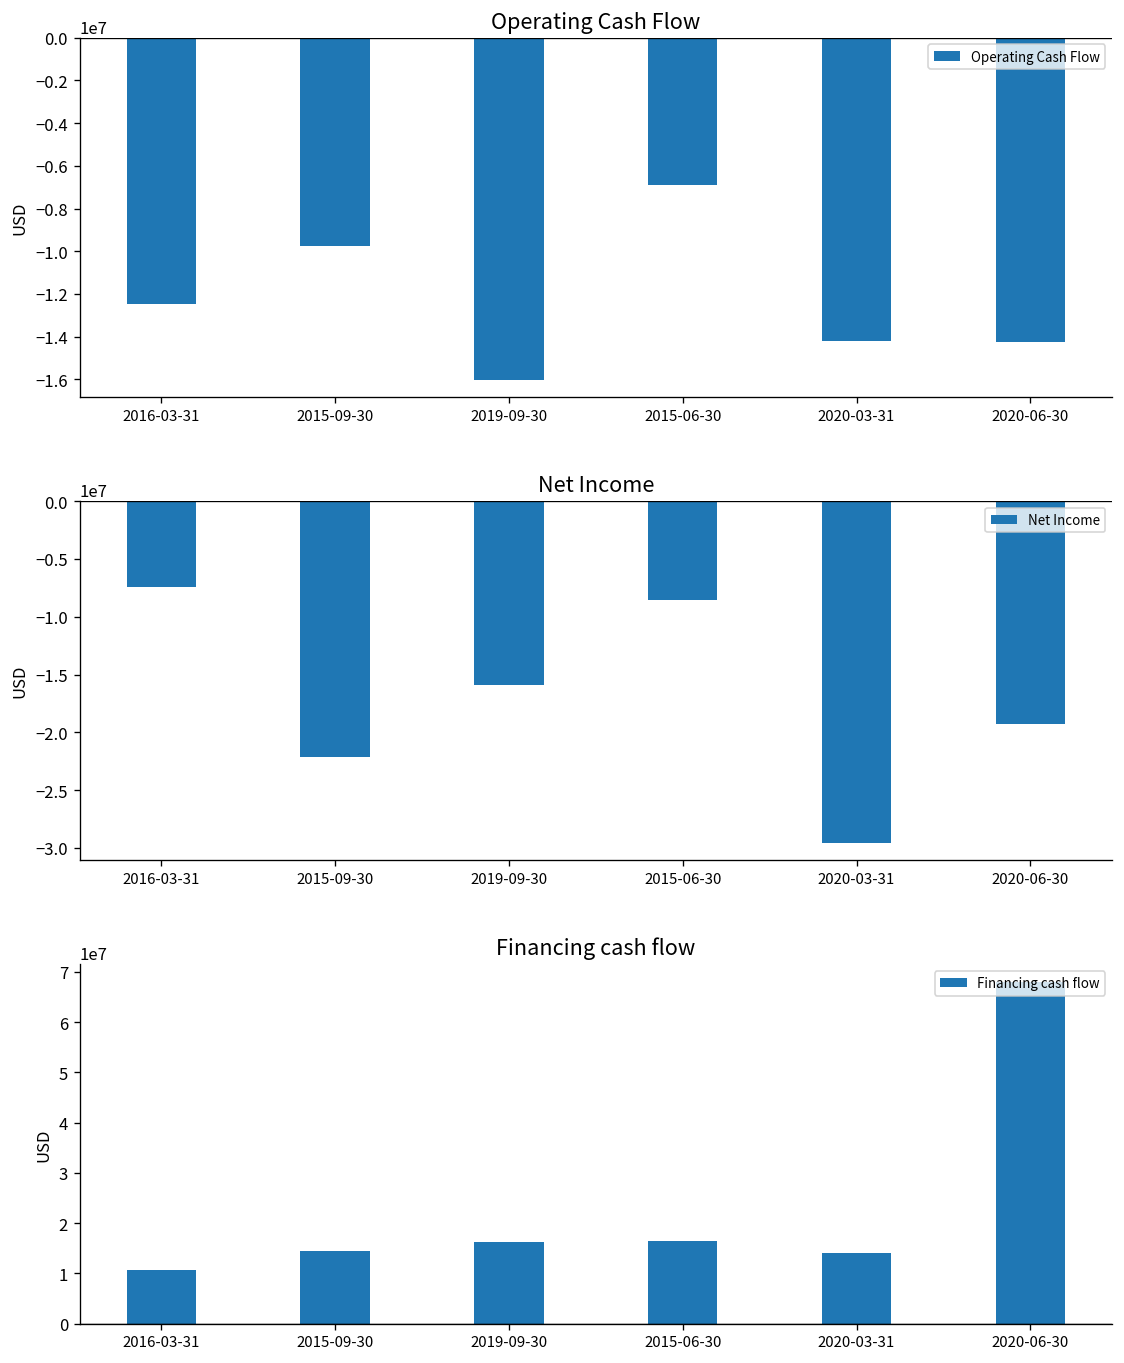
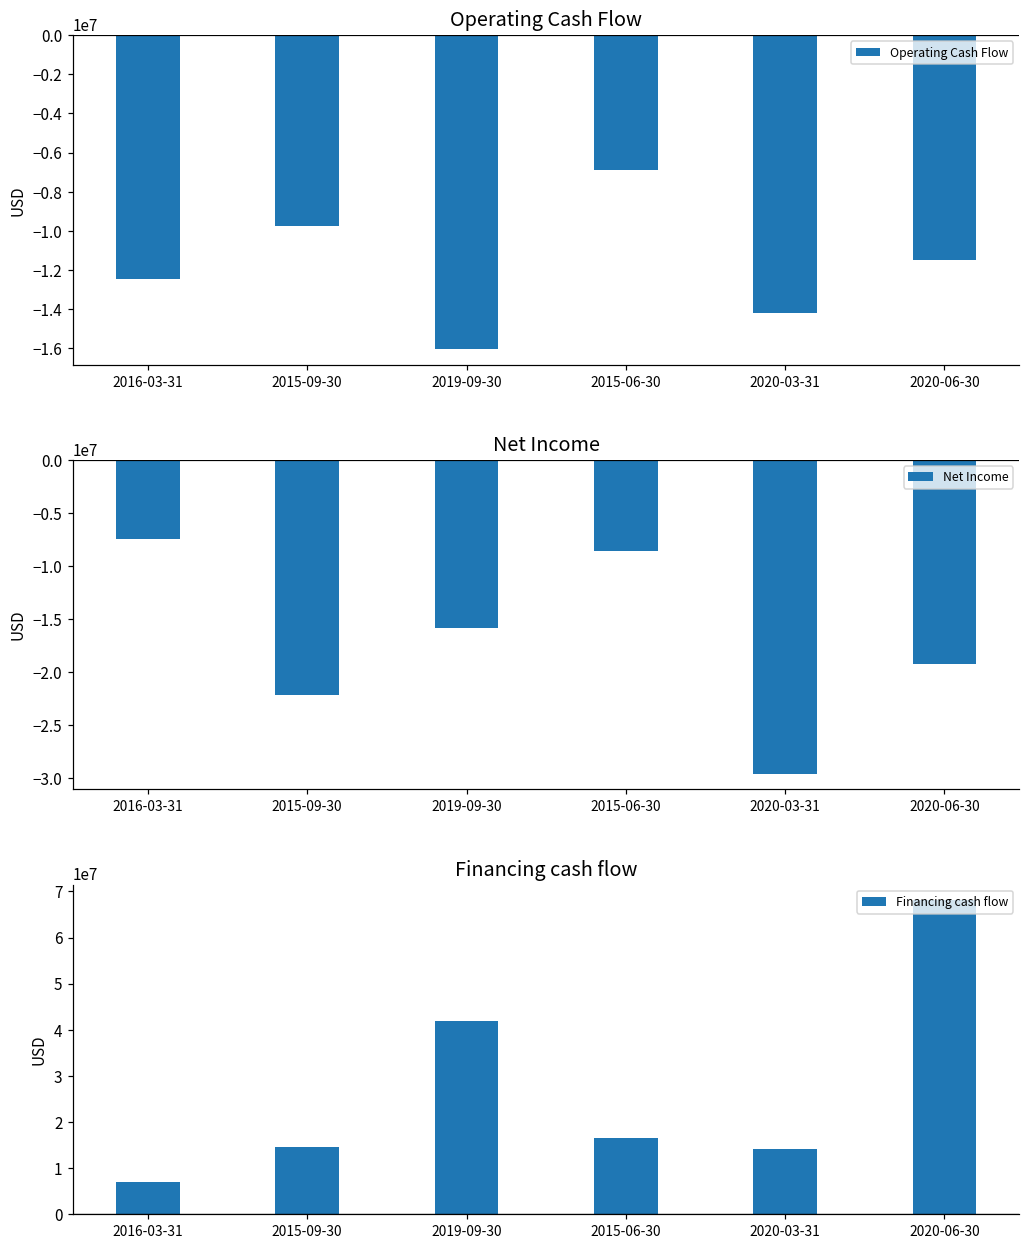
  {
    "Operating Cash Flow": {
      "2016-03-31": -12500000,
      "2015-09-30": -9800000,
      "2019-09-30": -16000000,
      "2015-06-30": -6900000,
      "2020-03-31": -14200000,
-     "2020-06-30": -14300000
+     "2020-06-30": -11500000
    },
    "Net Income": {
      "2016-03-31": -7000000,
      "2015-09-30": -22000000,
      "2019-09-30": -16000000,
      "2015-06-30": -9000000,
      "2020-03-31": -30000000,
      "2020-06-30": -19000000
    },
    "Financing cash flow": {
-     "2016-03-31": 11000000,
+     "2016-03-31": 7000000,
      "2015-09-30": 14000000,
-     "2019-09-30": 16000000,
+     "2019-09-30": 42000000,
      "2015-06-30": 17000000,
      "2020-03-31": 14000000
    }
  }
